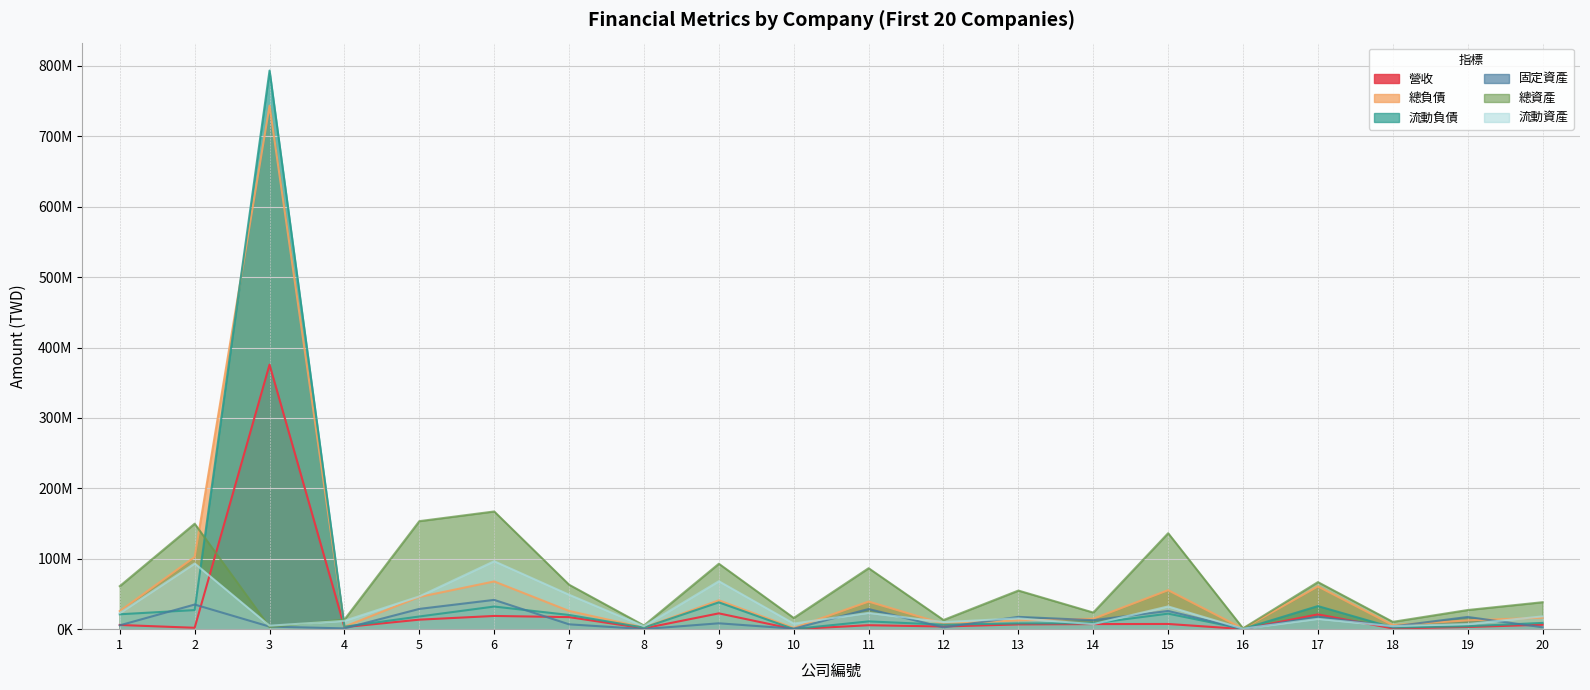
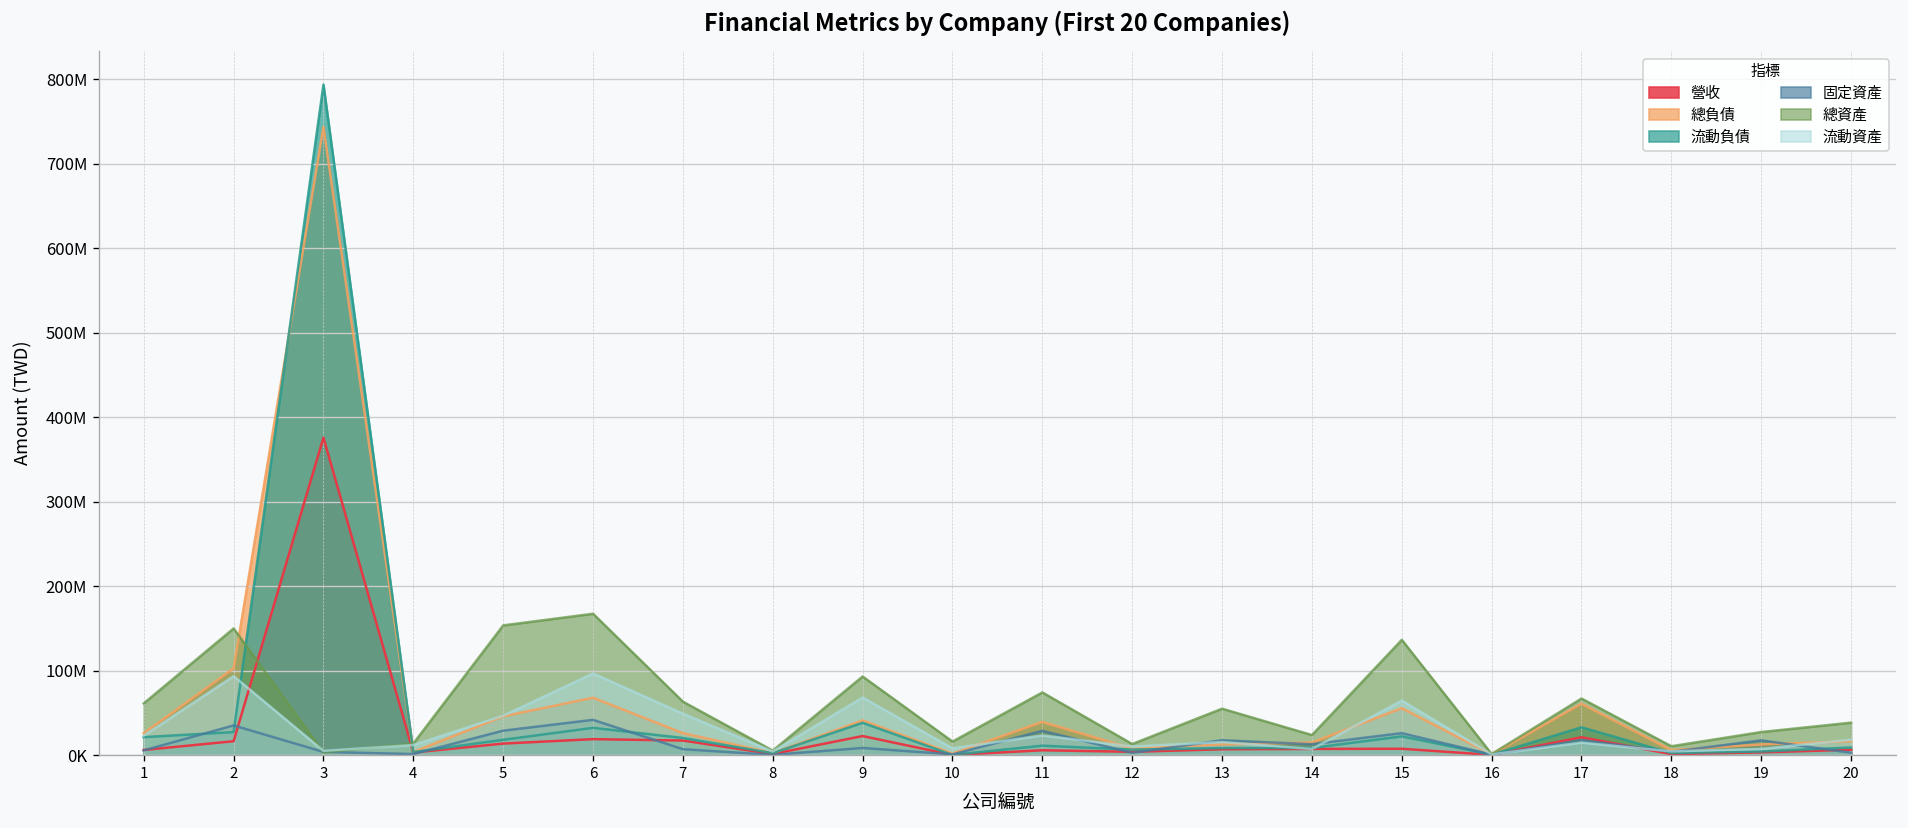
  {
    "營收": {
-     "2": 0,
+     "2": 20000000,
      "3": 380000000,
      "5": 10000000,
      "6": 20000000,
      "9": 20000000,
      "11": 10000000,
      "15": 10000000
    },
    "總負債": {
      "2": 100000000,
      "3": 740000000,
      "6": 70000000,
      "7": 30000000,
      "11": 40000000,
      "15": 60000000,
      "17": 60000000,
      "19": 10000000
    },
    "總資產": {
      "1": 60000000,
      "2": 150000000,
      "5": 150000000,
      "6": 170000000,
      "7": 60000000,
      "9": 90000000,
      "10": 20000000,
-     "11": 90000000,
+     "11": 70000000,
      "13": 50000000,
      "14": 20000000,
      "15": 140000000,
      "17": 70000000,
      "18": 10000000,
      "19": 30000000,
      "20": 40000000
    },
    "流動資產": {
      "2": 90000000,
      "6": 100000000,
      "7": 50000000,
      "9": 70000000,
      "10": 10000000,
      "11": 20000000,
-     "15": 30000000
+     "15": 60000000
    }
  }
